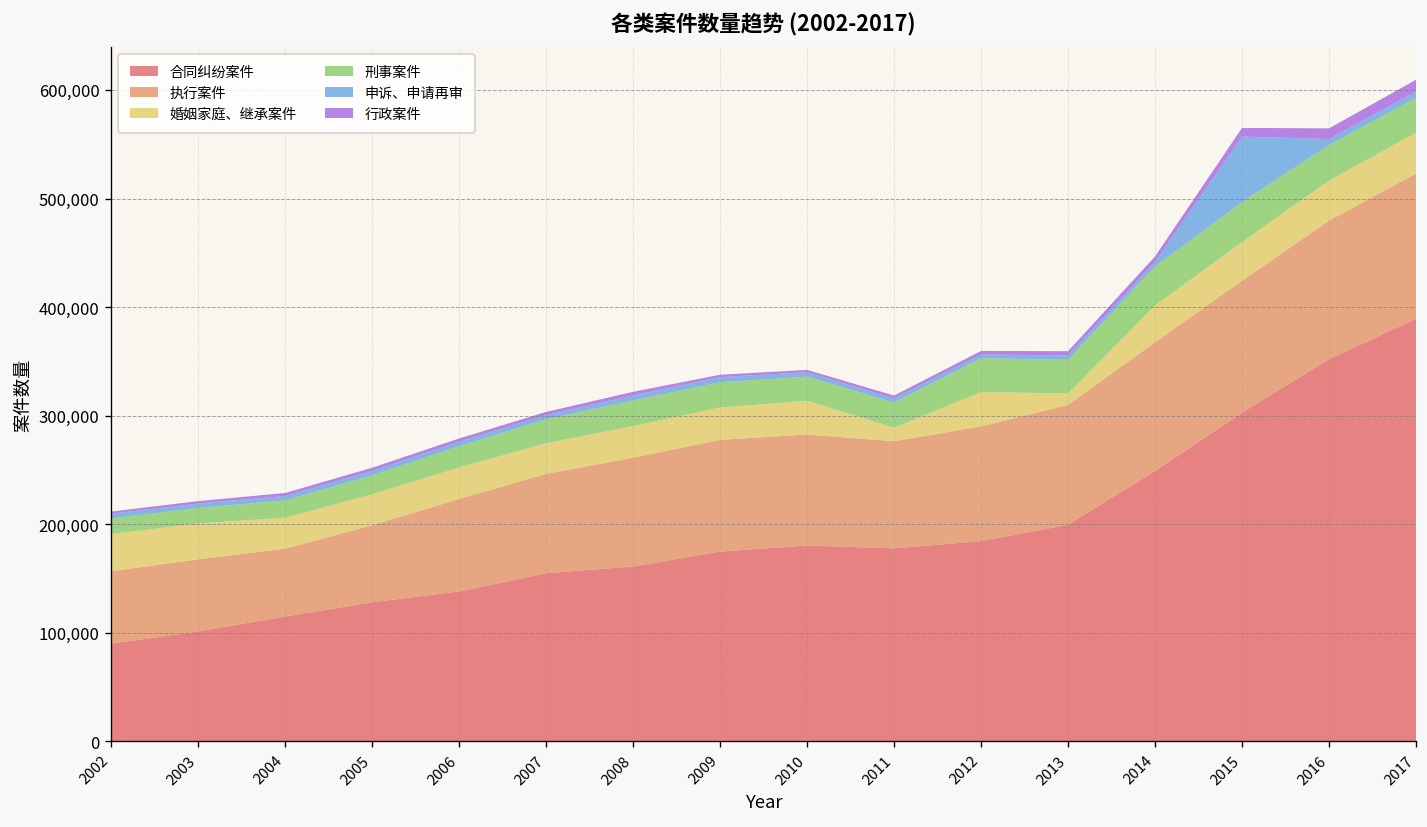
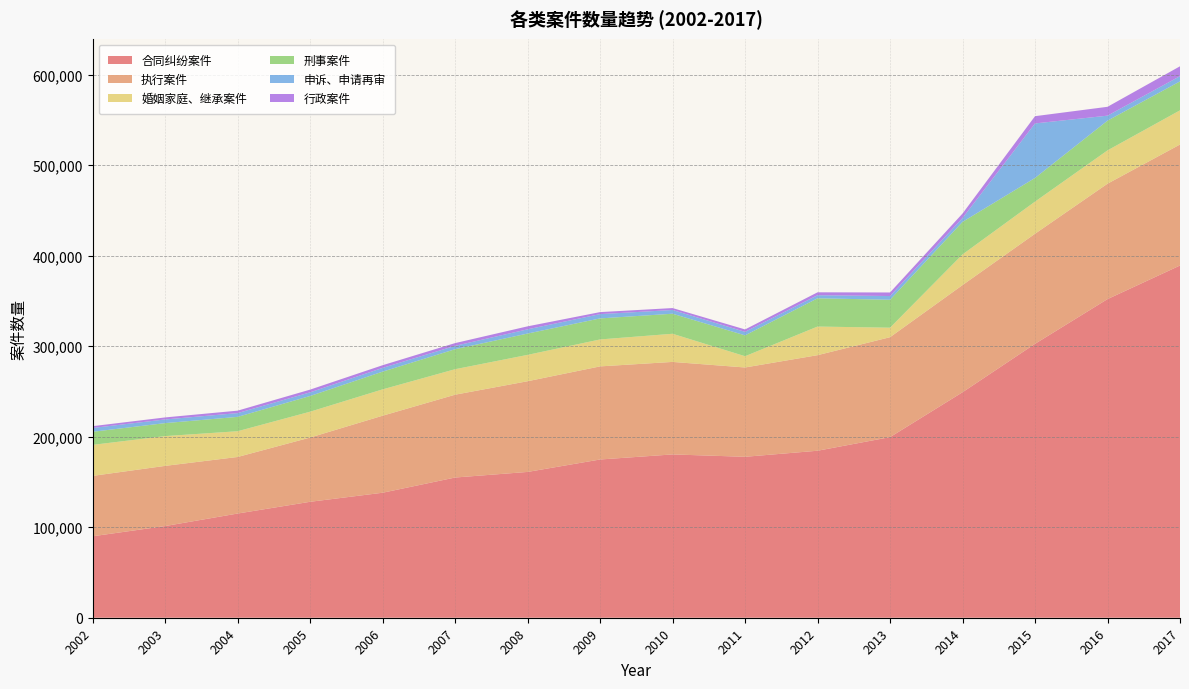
  {
    "婚姻家庭、继承案件": {
      "2002": "30,000",
      "2003": "30,000",
      "2004": "30,000",
      "2005": "30,000",
      "2006": "30,000",
      "2007": "30,000",
      "2008": "30,000",
      "2009": "30,000",
      "2010": "30,000",
      "2011": "10,000",
      "2012": "30,000",
      "2013": "10,000",
      "2014": "30,000",
      "2015": "40,000",
      "2016": "40,000",
      "2017": "40,000"
    },
    "刑事案件": {
      "2002": "10,000",
      "2003": "10,000",
      "2004": "20,000",
      "2005": "20,000",
      "2006": "20,000",
      "2007": "20,000",
      "2008": "20,000",
      "2009": "20,000",
      "2010": "20,000",
      "2011": "20,000",
      "2012": "30,000",
      "2013": "30,000",
      "2014": "40,000",
-     "2015": "40,000",
+     "2015": "30,000",
      "2016": "30,000",
      "2017": "30,000"
    },
    "申诉、申请再审": {
      "2005": "0",
      "2006": "0",
      "2007": "0",
      "2008": "0",
      "2012": "0",
      "2013": "0",
      "2014": "0",
      "2015": "60,000",
      "2016": "10,000",
      "2017": "10,000"
    },
    "行政案件": {
      "2005": "0",
      "2006": "0",
      "2007": "0",
      "2008": "0",
      "2012": "0",
      "2013": "0",
      "2014": "0",
      "2015": "10,000",
      "2016": "10,000",
      "2017": "10,000"
    }
  }
